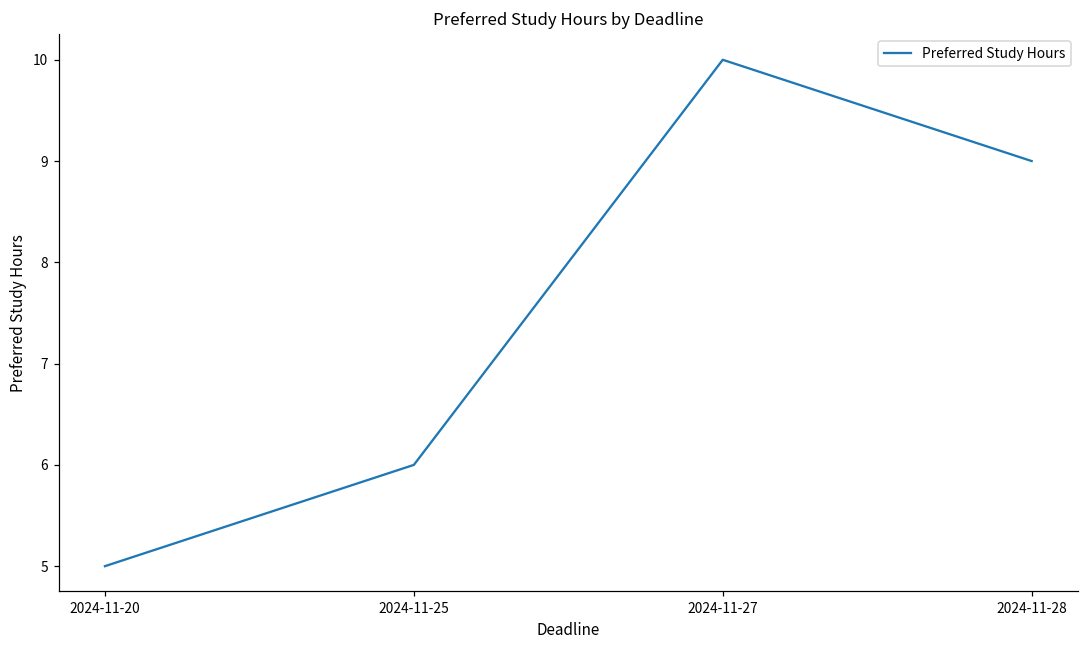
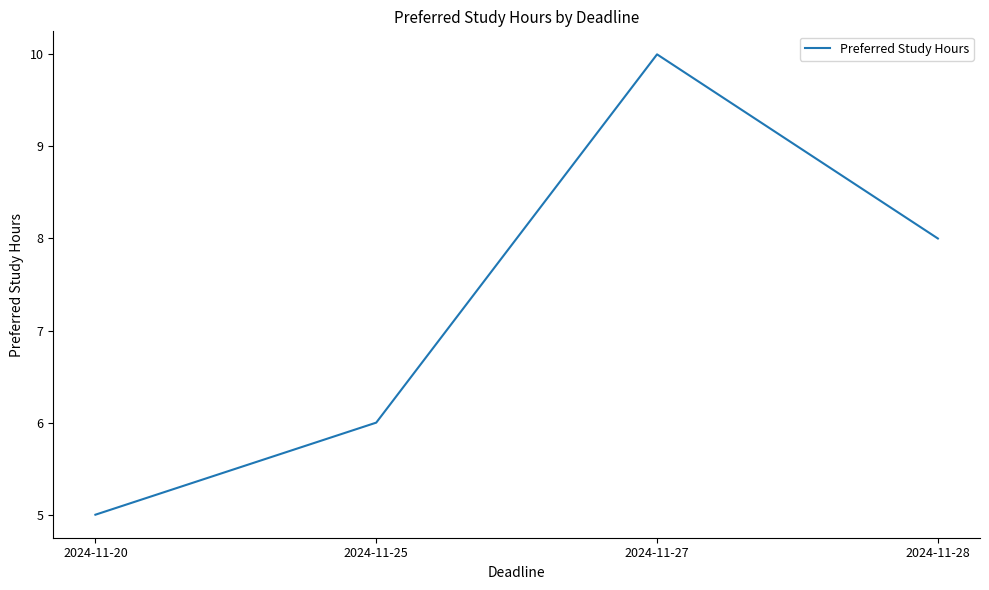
  {
    "2024-11-20": 5,
    "2024-11-25": 6,
    "2024-11-27": 10,
-   "2024-11-28": 9
+   "2024-11-28": 8
  }
